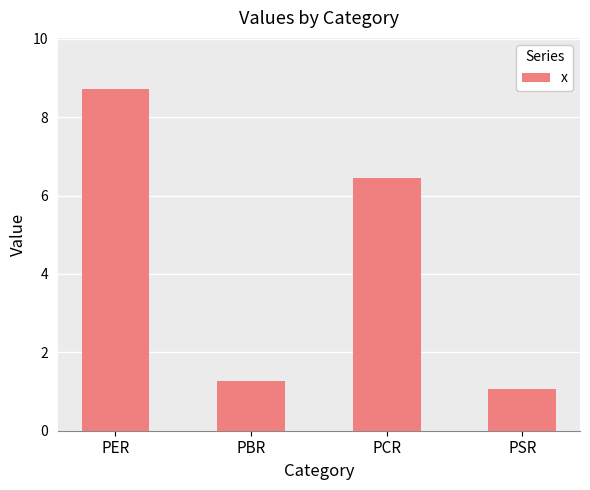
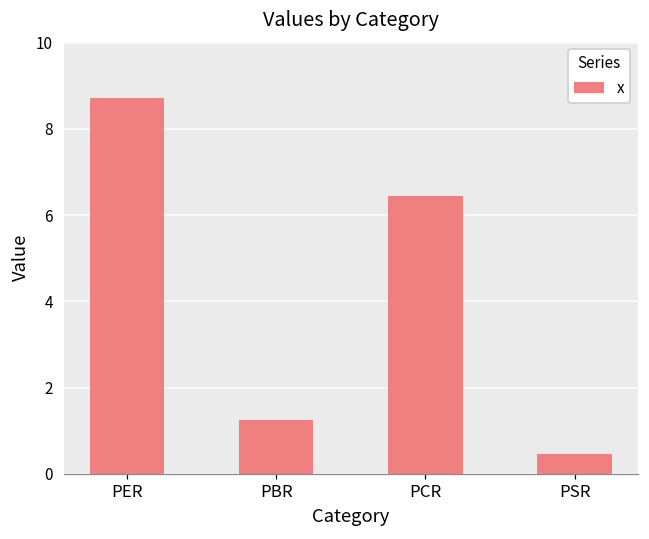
  {
    "PER": 8.7,
    "PBR": 1.3,
    "PCR": 6.5,
-   "PSR": 1.1
+   "PSR": 0.4
  }
